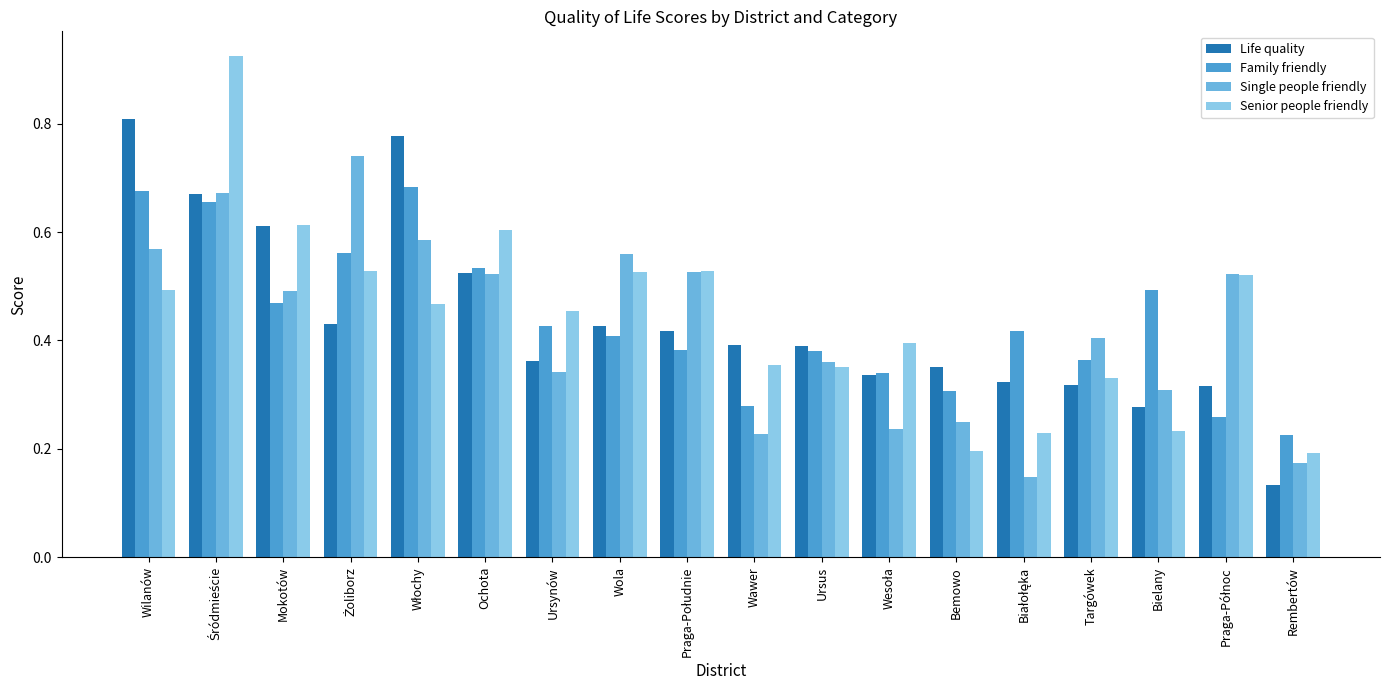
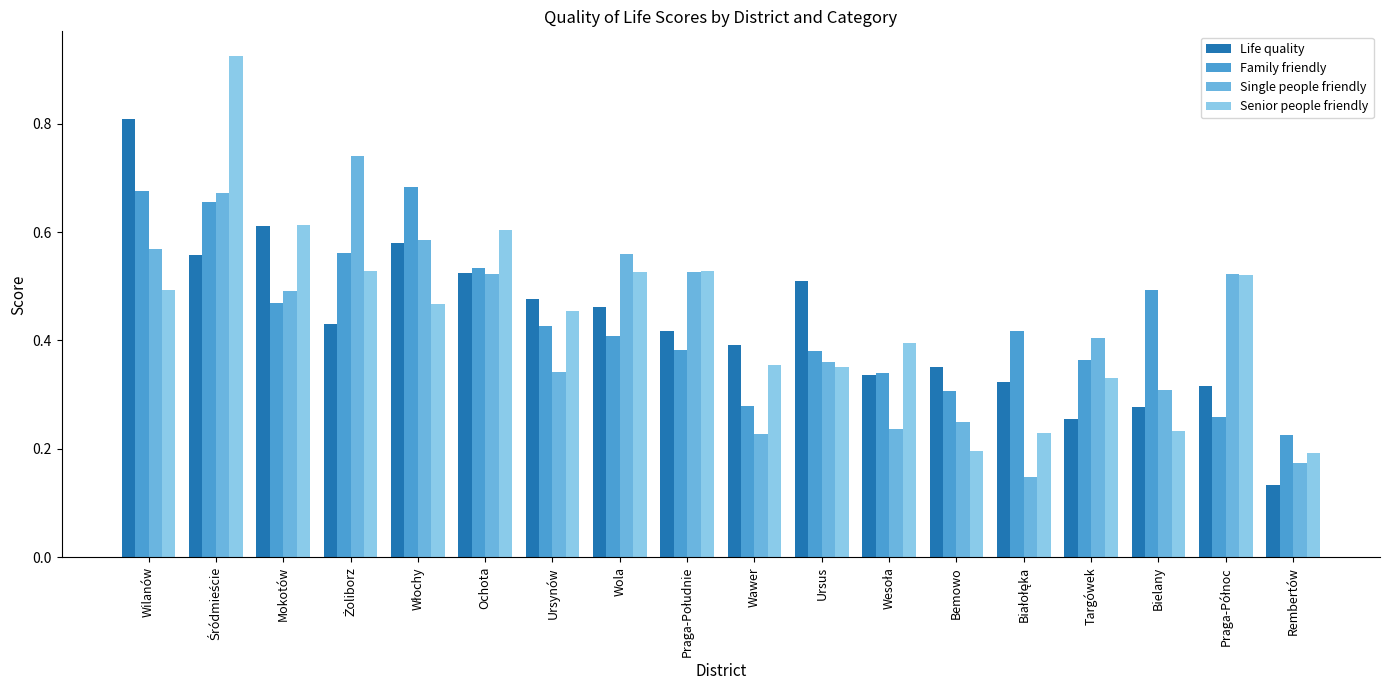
  {
    "Life quality": {
      "Wilanów": 0.81,
-     "Śródmieście": 0.67,
+     "Śródmieście": 0.56,
      "Mokotów": 0.61,
      "Żoliborz": 0.43,
-     "Włochy": 0.78,
+     "Włochy": 0.58,
      "Ochota": 0.53,
-     "Ursynów": 0.36,
-     "Wola": 0.43,
+     "Ursynów": 0.48,
+     "Wola": 0.46,
      "Praga-Południe": 0.42,
      "Wawer": 0.39,
-     "Ursus": 0.39,
+     "Ursus": 0.51,
      "Wesoła": 0.34,
      "Bemowo": 0.35,
      "Białołęka": 0.32,
-     "Targówek": 0.32,
+     "Targówek": 0.26,
      "Bielany": 0.28,
      "Praga-Północ": 0.32,
      "Rembertów": 0.13
    }
  }
